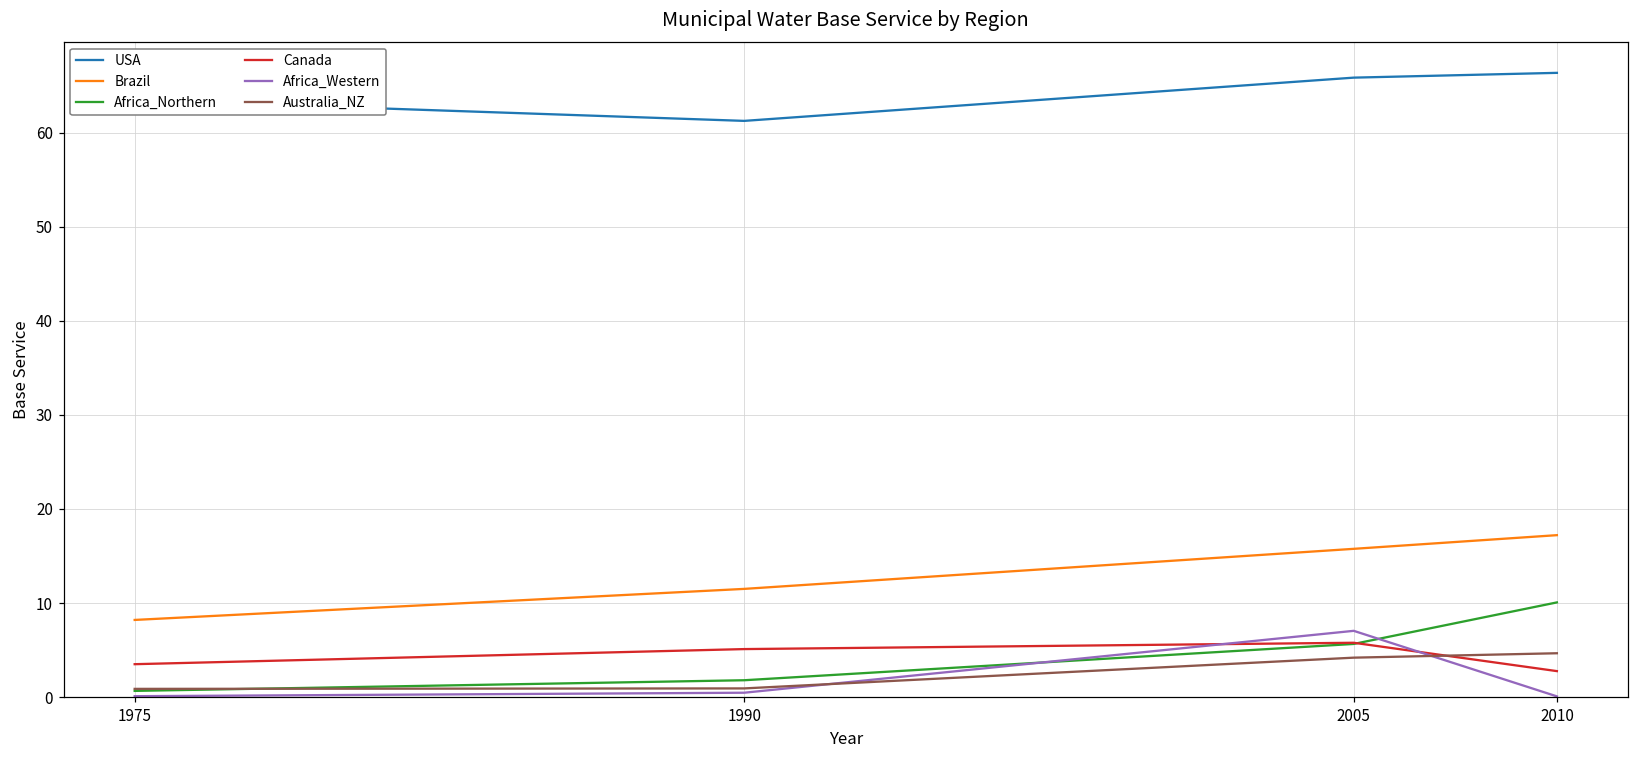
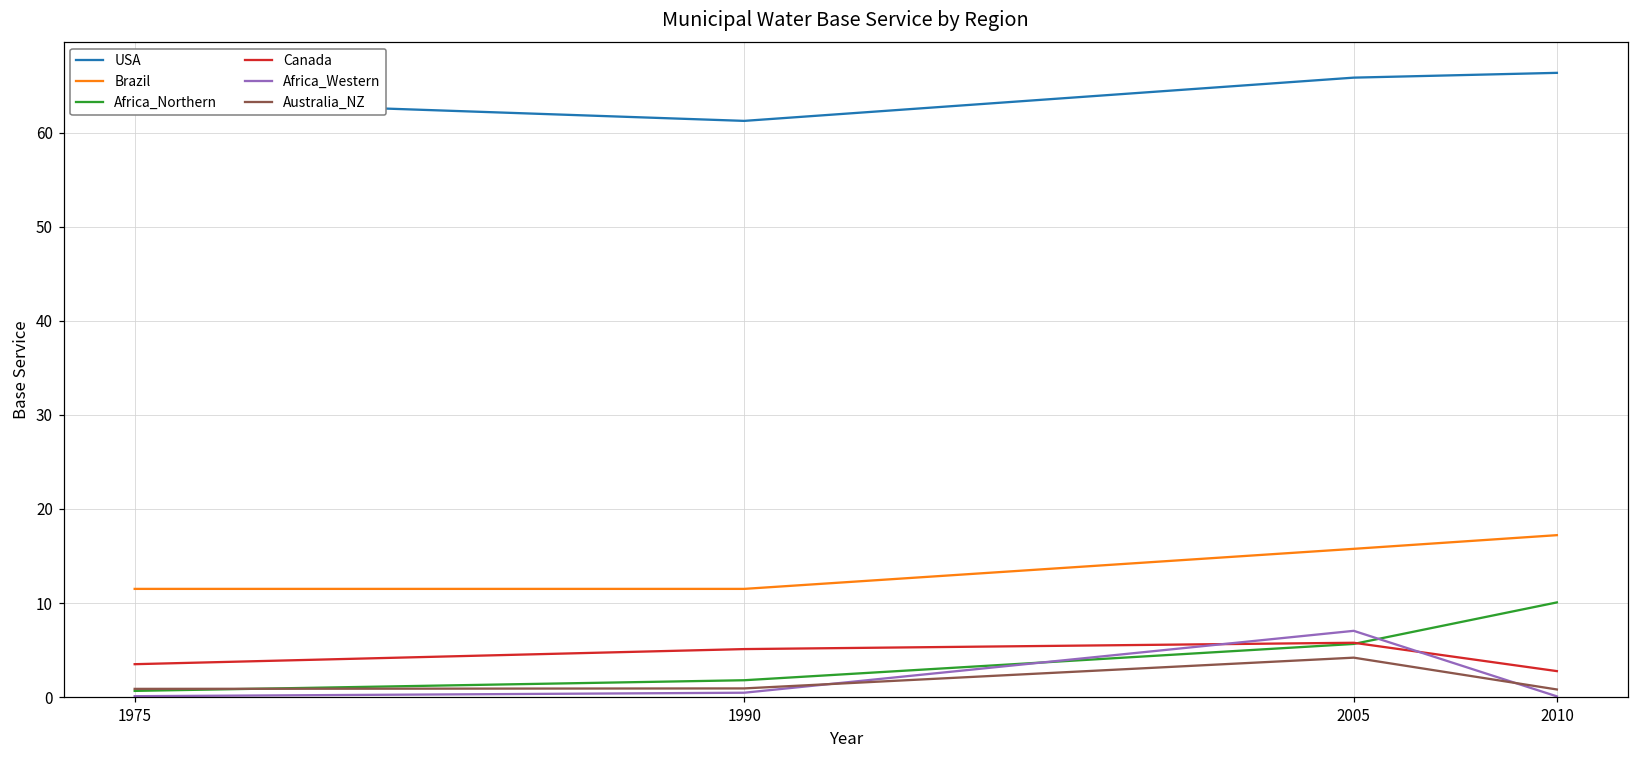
  {
    "USA": {
      "1990": 61,
      "2005": 66,
      "2010": 66
    },
    "Brazil": {
-     "1975": 8,
+     "1975": 12,
      "1990": 12,
      "2005": 16,
      "2010": 17
    },
    "Africa_Northern": {
      "1990": 2,
      "2010": 10
    },
    "Canada": {
      "1975": 3,
      "1990": 5,
      "2010": 3
    },
    "Africa_Western": {
      "1975": 0,
      "1990": 0,
      "2005": 7,
      "2010": 0
    },
    "Australia_NZ": {
      "1990": 1,
      "2005": 4,
-     "2010": 5
+     "2010": 1
    }
  }
